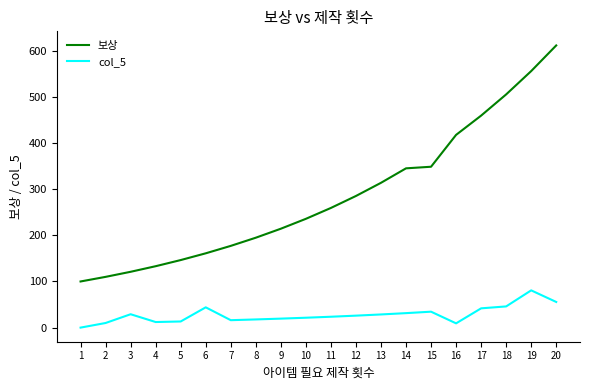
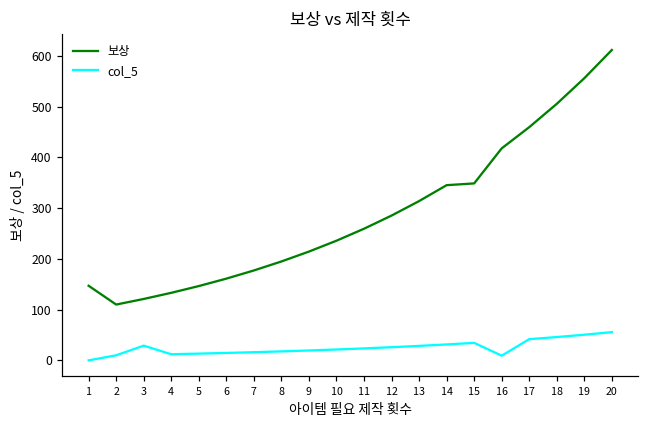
  {
    "보상": {
-     "1": 100,
+     "1": 150,
      "2": 110,
      "3": 120,
      "4": 130,
      "5": 150,
      "6": 160,
      "7": 180,
      "8": 190,
      "9": 210,
      "10": 240,
      "11": 260,
      "12": 290,
      "13": 310,
      "14": 350,
      "15": 350,
      "16": 420,
      "17": 460,
      "18": 510,
      "19": 560,
      "20": 610
    },
    "col_5": {
      "1": 0,
      "2": 10,
      "3": 30,
      "4": 10,
      "5": 10,
-     "6": 40,
+     "6": 10,
      "7": 20,
      "8": 20,
      "9": 20,
      "10": 20,
      "11": 20,
      "12": 30,
      "13": 30,
      "14": 30,
      "15": 30,
      "16": 10,
      "17": 40,
      "18": 50,
-     "19": 80,
+     "19": 50,
      "20": 60
    }
  }
